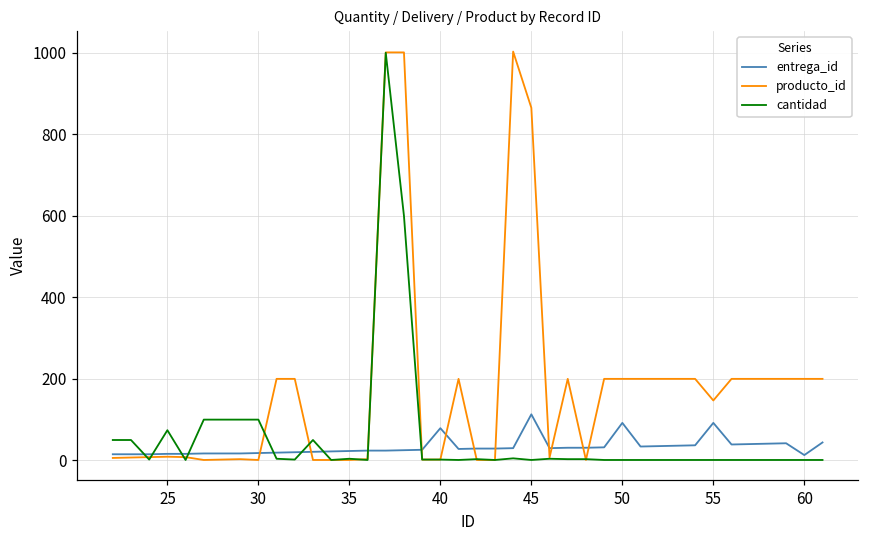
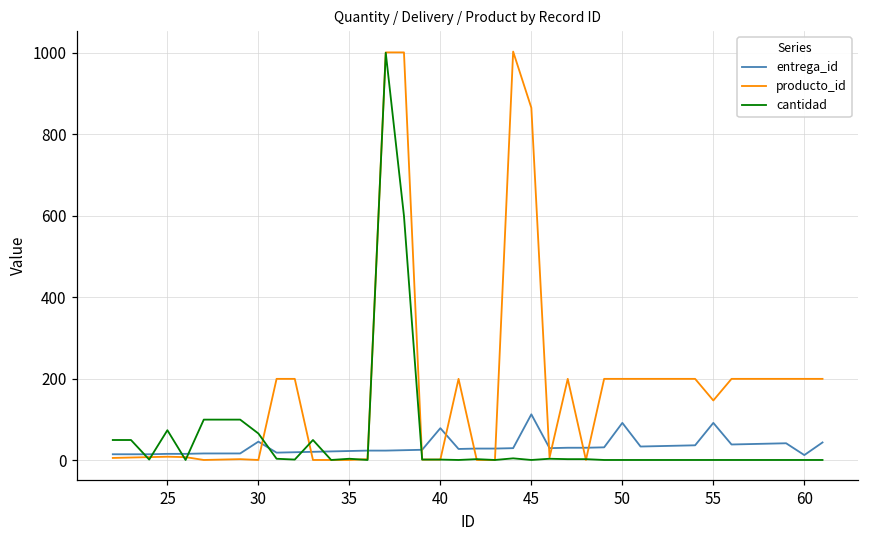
  {
    "entrega_id": {
      "25": 20,
-     "30": 20,
+     "30": 50,
      "35": 20,
      "40": 80,
      "45": 110,
      "50": 90,
      "55": 90,
      "60": 10
    },
    "producto_id": {
      "25": 10,
      "30": 0,
      "45": 870,
      "50": 200,
      "55": 150,
      "60": 200
    },
    "cantidad": {
      "25": 70,
-     "30": 100,
+     "30": 70,
      "45": 0,
      "50": 0,
      "55": 0,
      "60": 0
    }
  }
